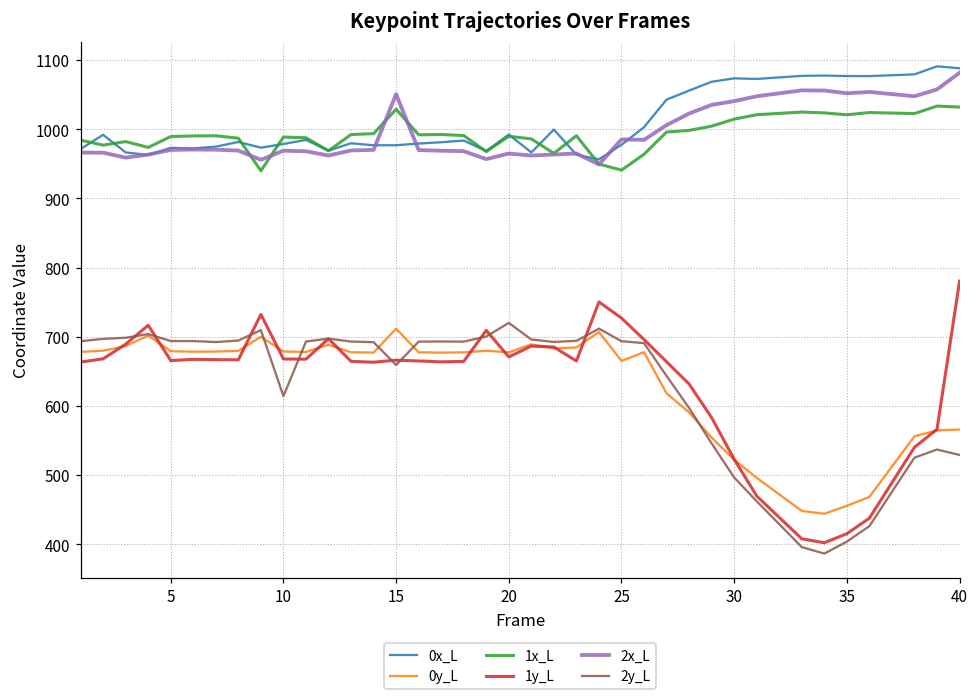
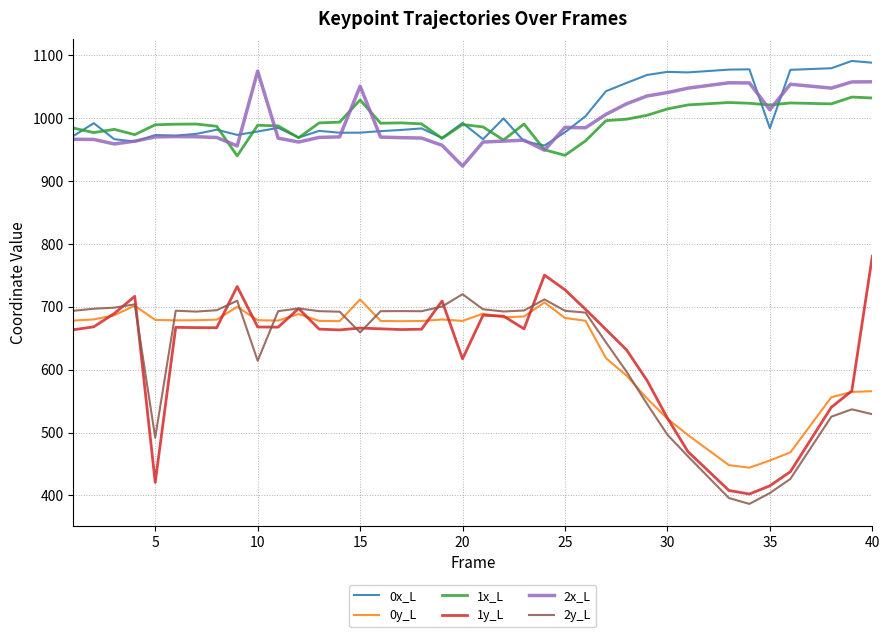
  {
    "0x_L": {
      "10": 980,
      "15": 980,
      "25": 980,
      "30": 1070,
-     "35": 1080,
+     "35": 980,
      "40": 1090
    },
    "0y_L": {
      "5": 680,
      "10": 680,
      "15": 710,
      "20": 680,
-     "25": 670,
+     "25": 680,
      "35": 460,
      "40": 570
    },
    "1x_L": {
      "5": 990,
      "10": 990,
      "15": 1030,
      "25": 940,
      "30": 1010,
      "35": 1020,
      "40": 1030
    },
    "1y_L": {
-     "5": 670,
+     "5": 420,
      "10": 670,
      "15": 670,
-     "20": 670,
+     "20": 620,
      "25": 730,
      "35": 420,
      "40": 780
    },
    "2x_L": {
-     "10": 970,
+     "10": 1070,
      "15": 1050,
-     "20": 970,
+     "20": 920,
      "25": 990,
      "30": 1040,
-     "35": 1050,
-     "40": 1080
+     "35": 1010,
+     "40": 1060
    },
    "2y_L": {
-     "5": 690,
+     "5": 490,
      "10": 610,
      "15": 660,
      "20": 720,
      "25": 690,
      "30": 500,
      "35": 400,
      "40": 530
    }
  }
